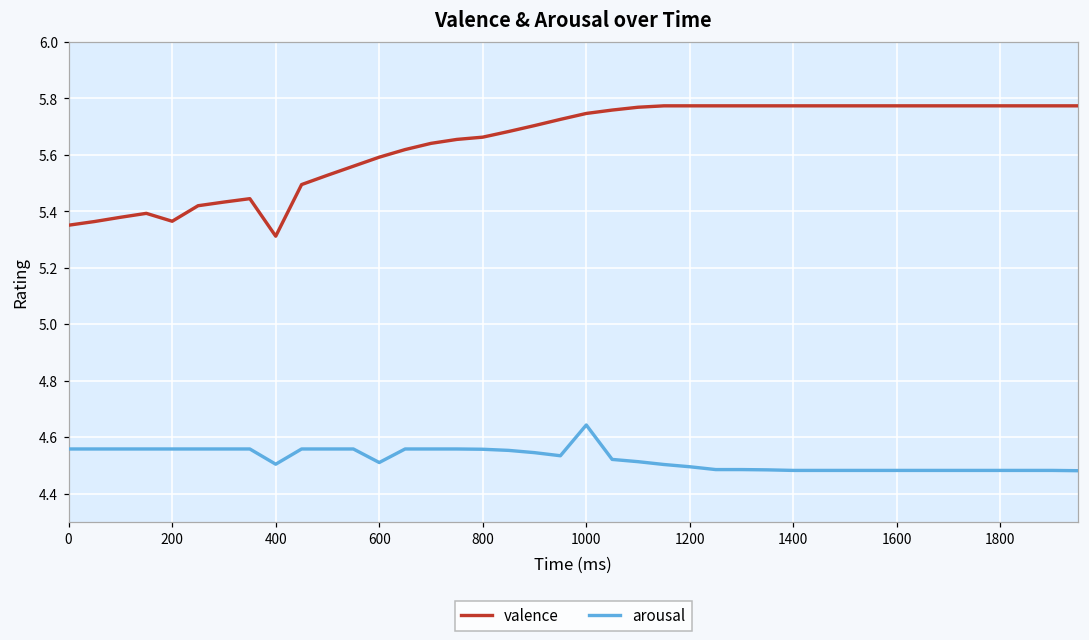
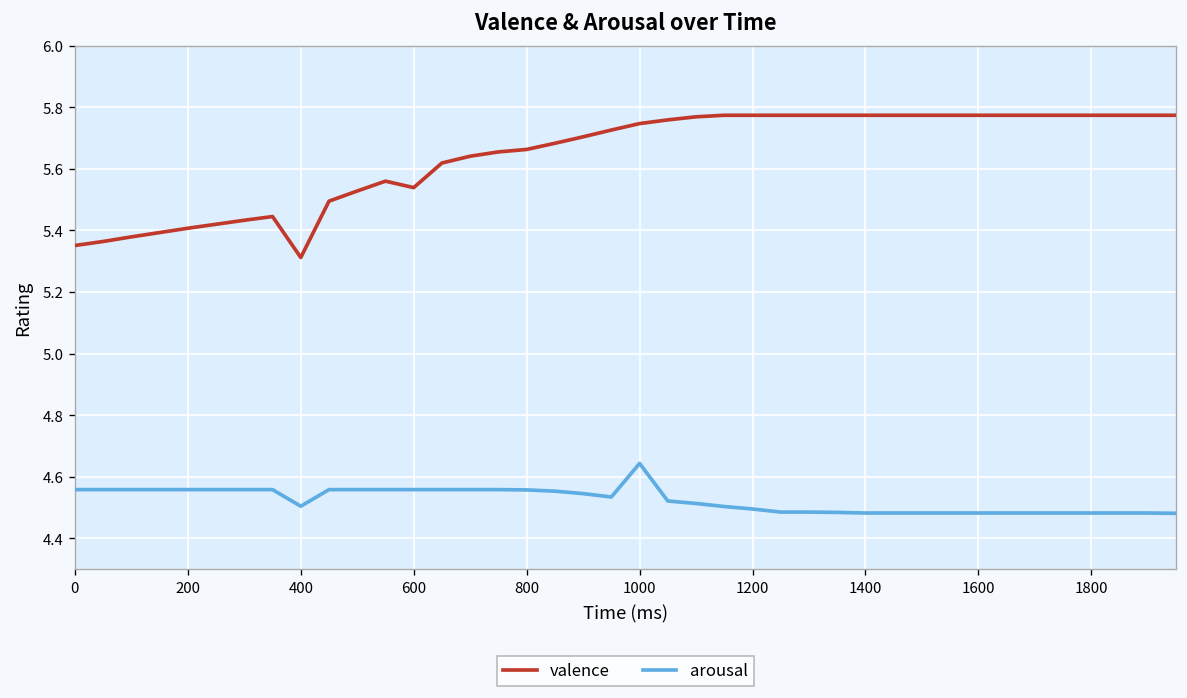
  {
    "valence": {
      "0": 5.35,
-     "200": 5.37,
+     "200": 5.41,
      "400": 5.31,
-     "600": 5.59,
+     "600": 5.54,
      "800": 5.66,
      "1000": 5.75,
      "1200": 5.77,
      "1400": 5.77,
      "1600": 5.77,
      "1800": 5.77
    },
    "arousal": {
      "0": 4.56,
      "200": 4.56,
      "400": 4.50,
-     "600": 4.51,
+     "600": 4.56,
      "800": 4.56,
      "1000": 4.64,
      "1200": 4.50,
      "1400": 4.48,
      "1600": 4.48,
      "1800": 4.48
    }
  }
